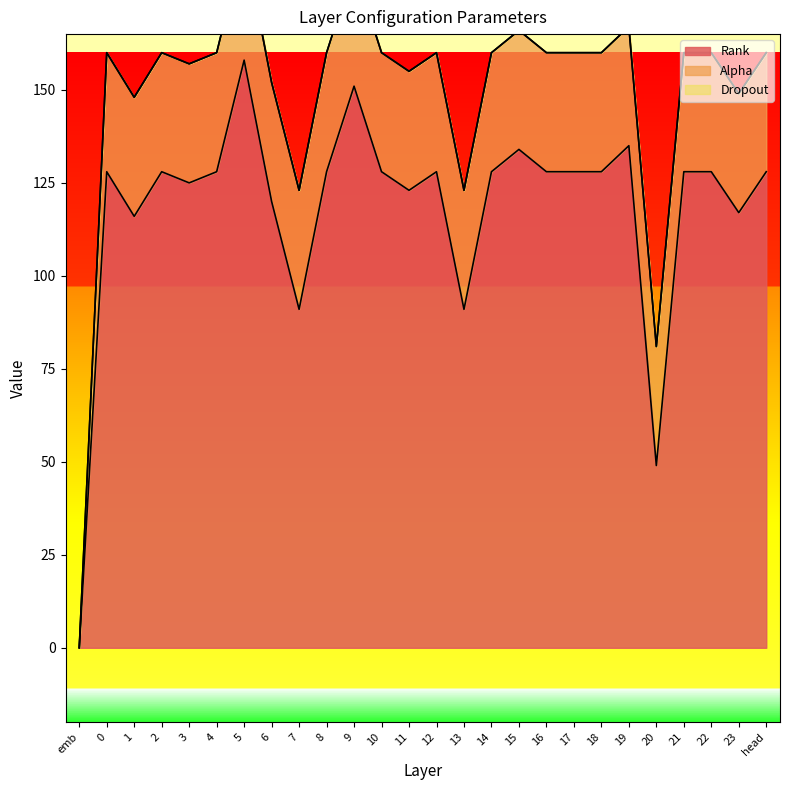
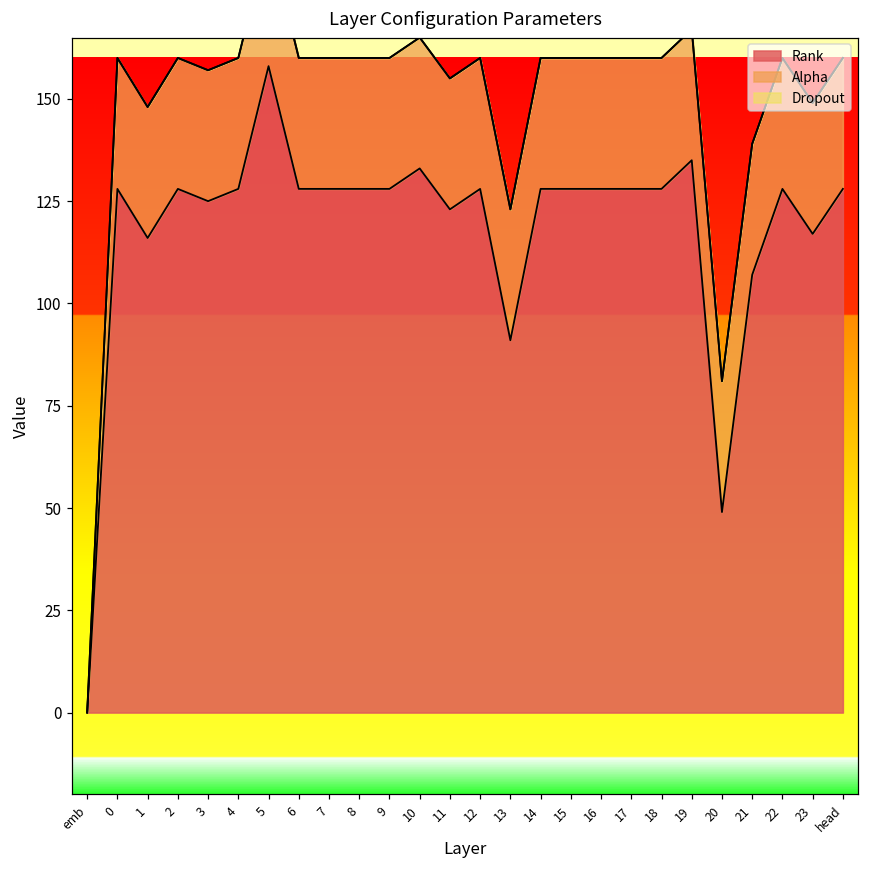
  {
    "Rank": {
      "0": 128,
      "1": 116,
      "2": 128,
      "3": 125,
      "4": 128,
      "5": 158,
-     "6": 120,
-     "7": 91,
+     "6": 128,
+     "7": 128,
      "8": 128,
-     "9": 151,
-     "10": 128,
+     "9": 128,
+     "10": 133,
      "11": 123,
      "12": 128,
      "13": 91,
      "14": 128,
-     "15": 134,
+     "15": 128,
      "16": 128,
      "17": 128,
      "18": 128,
      "19": 135,
      "20": 49,
-     "21": 128,
+     "21": 107,
      "22": 128,
      "23": 117,
      "head": 128
    },
    "Dropout": {
      "0": 32,
      "1": 32,
      "2": 32,
      "3": 32,
      "4": 32,
      "6": 32,
      "7": 32,
      "8": 32,
      "10": 32,
      "11": 32,
      "12": 32,
      "13": 32,
      "14": 32,
      "16": 32,
      "17": 32,
      "18": 32,
      "20": 32
    }
  }
